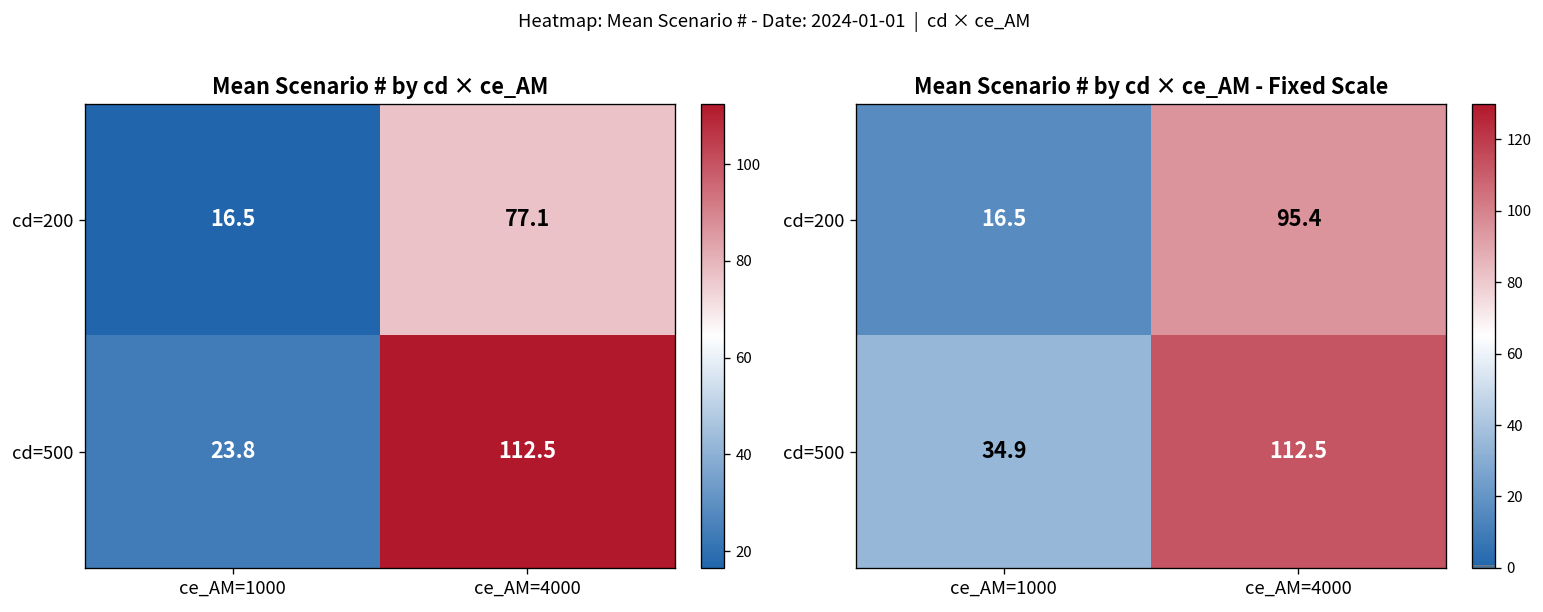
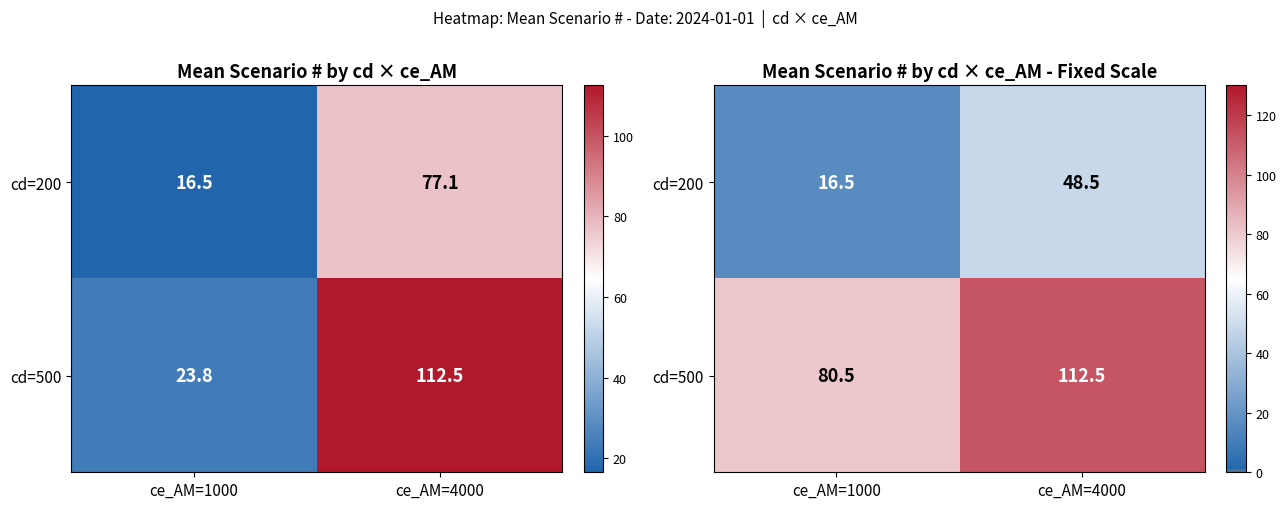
  {
    "Mean Scenario # by cd × ce_AM": {
      "cd=200": {
        "ce_AM=1000": 16.5,
        "ce_AM=4000": 77.1
      },
      "cd=500": {
        "ce_AM=1000": 23.8,
        "ce_AM=4000": 112.5
      }
    },
    "Mean Scenario # by cd × ce_AM - Fixed Scale": {
      "cd=200": {
        "ce_AM=1000": 16.5,
-       "ce_AM=4000": 95.4
+       "ce_AM=4000": 48.5
      },
      "cd=500": {
-       "ce_AM=1000": 34.9,
+       "ce_AM=1000": 80.5,
        "ce_AM=4000": 112.5
      }
    }
  }
